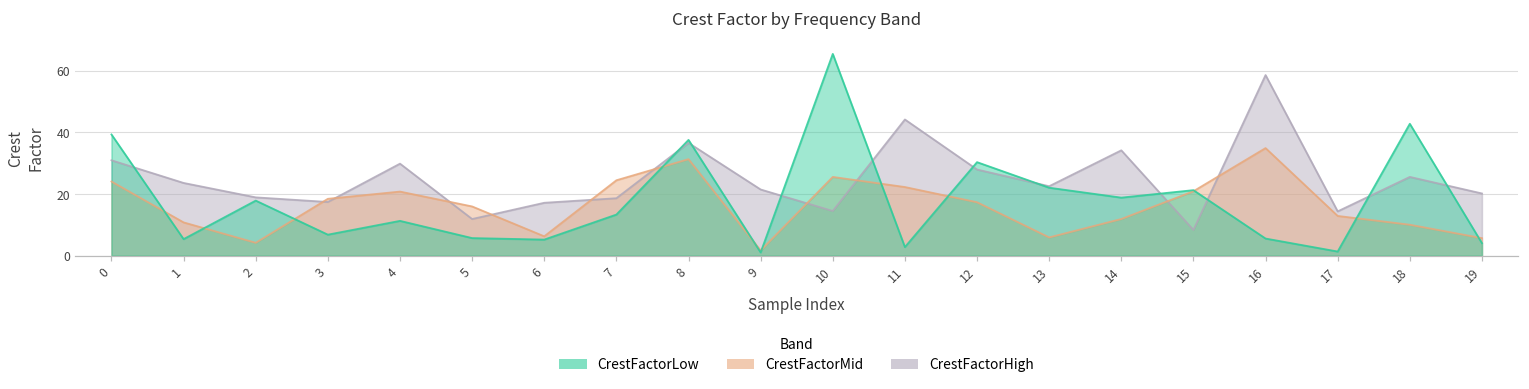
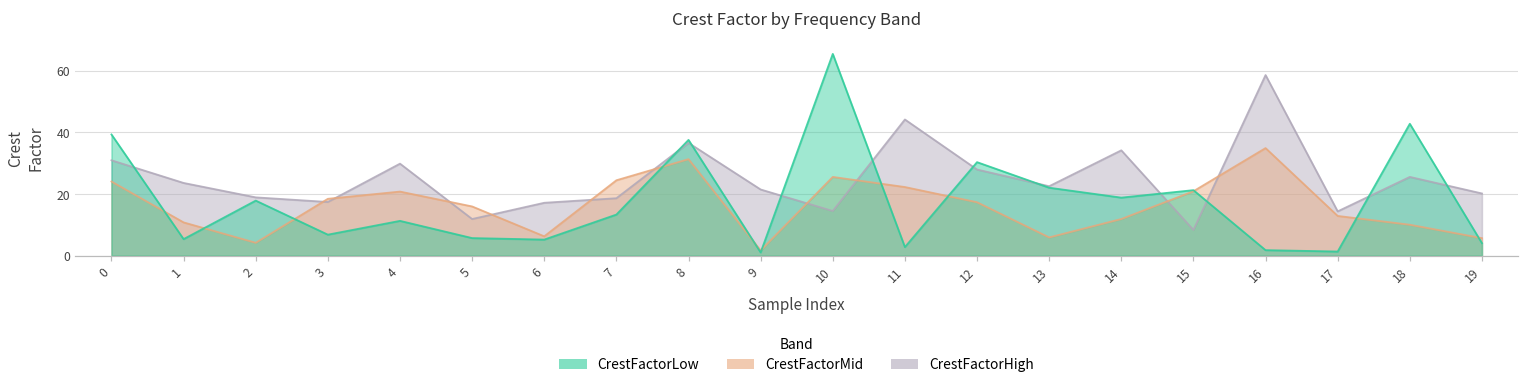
  {
    "CrestFactorLow": {
      "0": 39,
      "1": 5,
      "2": 18,
      "3": 7,
      "4": 11,
      "5": 6,
      "6": 5,
      "7": 13,
      "8": 38,
      "10": 65,
      "11": 3,
      "12": 30,
      "14": 19,
-     "16": 6,
+     "16": 2,
      "17": 1,
      "18": 43,
      "19": 4
    }
  }
